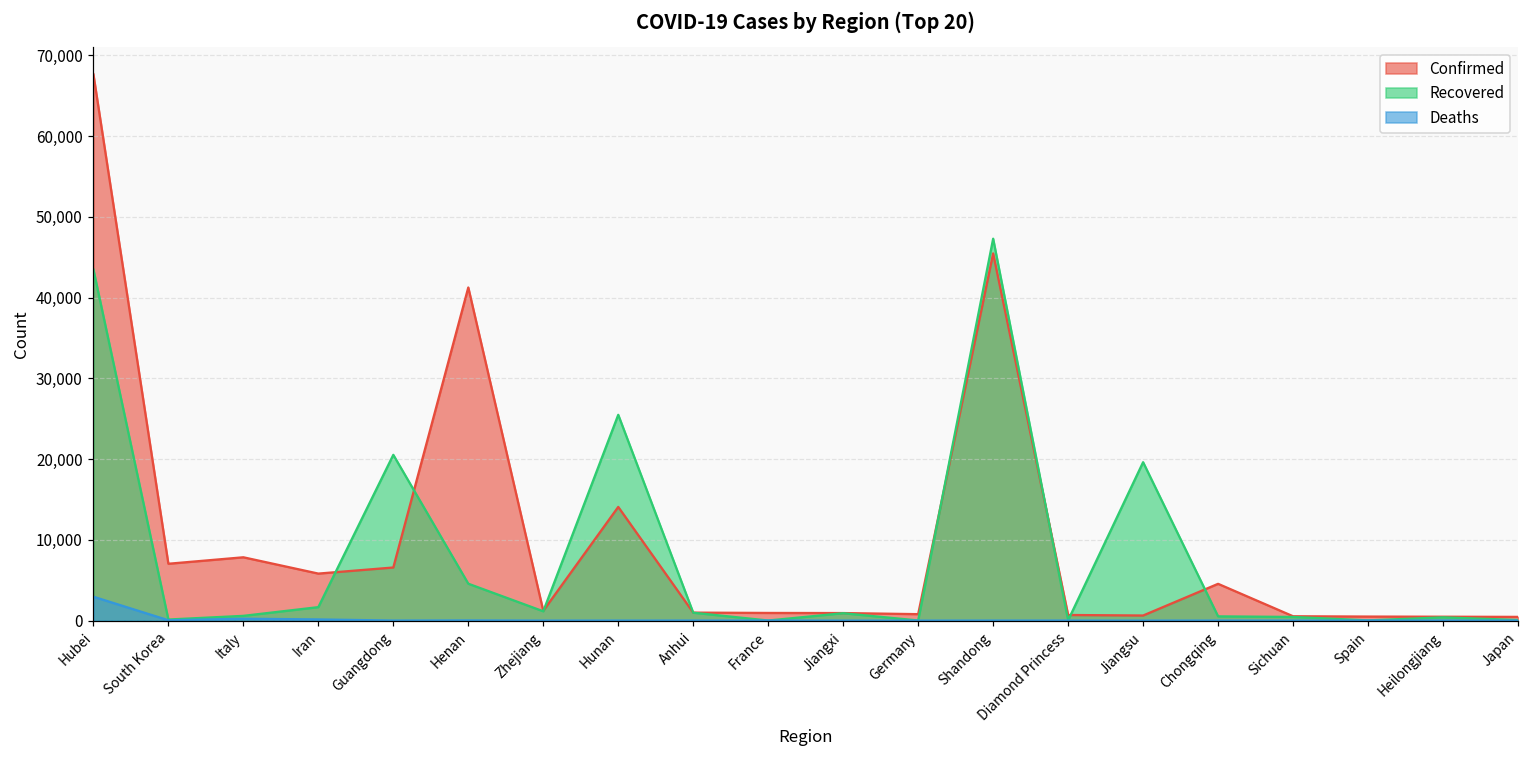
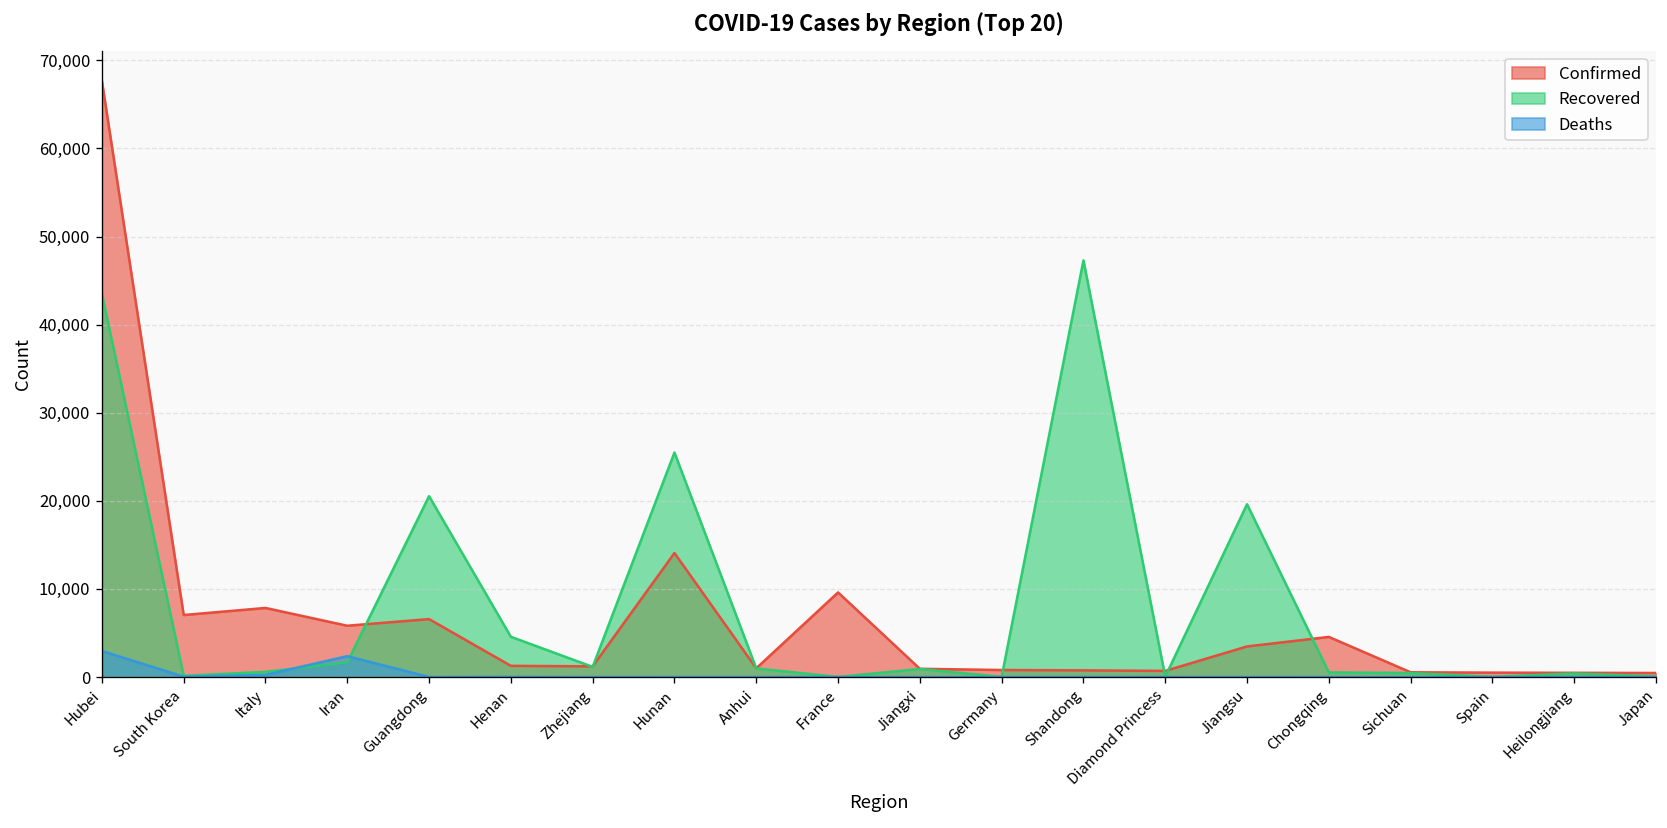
  {
    "Confirmed": {
      "Hubei": "68,000",
      "South Korea": "7,000",
      "Italy": "8,000",
      "Iran": "6,000",
      "Guangdong": "7,000",
-     "Henan": "41,000",
+     "Henan": "1,000",
      "Hunan": "14,000",
-     "France": "1,000",
+     "France": "10,000",
      "Germany": "1,000",
-     "Shandong": "45,000",
+     "Shandong": "1,000",
      "Diamond Princess": "1,000",
-     "Jiangsu": "1,000",
+     "Jiangsu": "3,000",
      "Chongqing": "5,000",
      "Spain": "1,000",
      "Japan": "0"
    },
    "Recovered": {
      "Hubei": "44,000",
      "Italy": "1,000",
      "Iran": "2,000",
      "Guangdong": "21,000",
      "Henan": "5,000",
      "Hunan": "25,000",
      "Shandong": "47,000",
      "Jiangsu": "20,000",
      "Chongqing": "1,000"
    },
    "Deaths": {
      "Hubei": "3,000",
      "Italy": "0",
-     "Iran": "0",
+     "Iran": "2,000",
      "Guangdong": "0",
      "Henan": "0",
      "Zhejiang": "0",
      "Hunan": "0",
      "Anhui": "0",
      "Jiangxi": "0",
      "Shandong": "0",
      "Jiangsu": "0",
      "Chongqing": "0",
      "Sichuan": "0",
      "Heilongjiang": "0"
    }
  }
